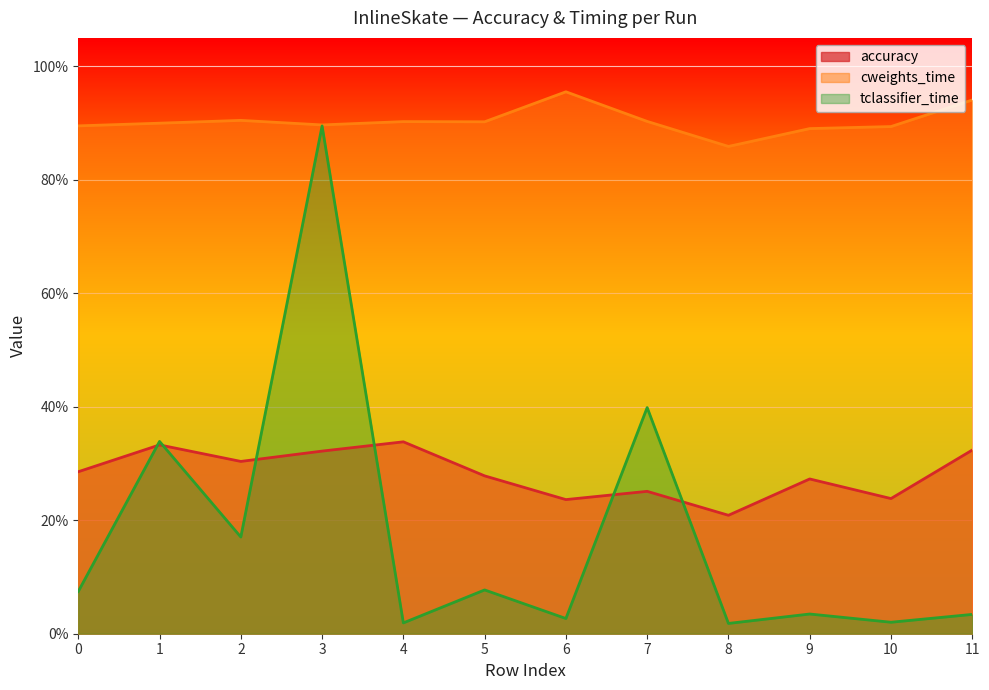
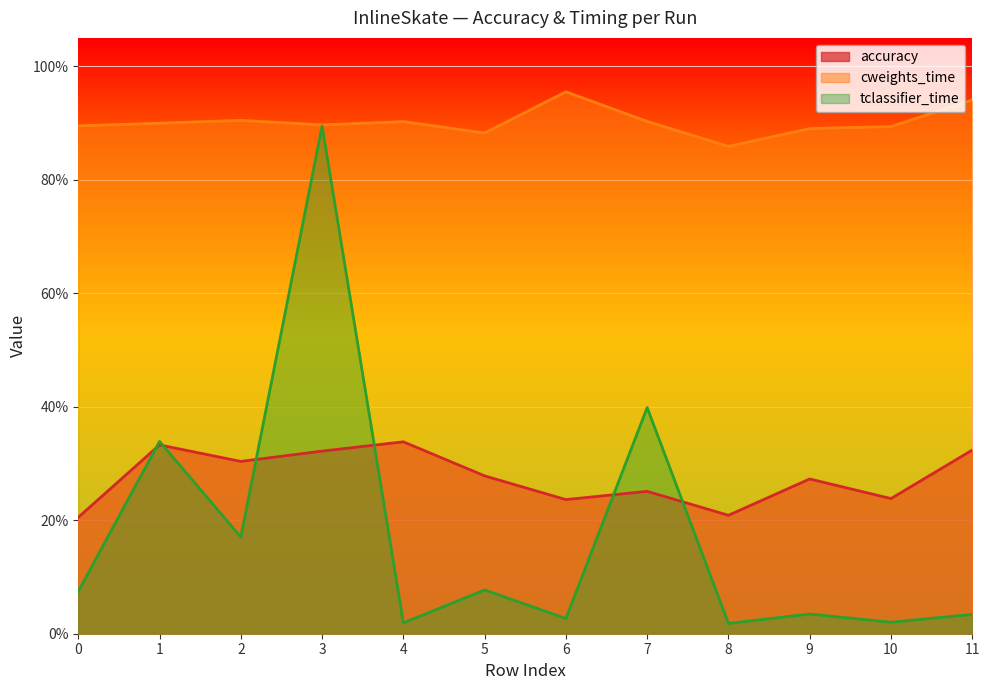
  {
    "accuracy": {
-     "0": "29%",
+     "0": "21%",
      "1": "33%",
      "2": "30%",
      "3": "32%",
      "4": "34%",
      "5": "28%",
      "6": "24%",
      "7": "25%",
      "8": "21%",
      "9": "27%",
      "10": "24%",
      "11": "32%"
    },
    "cweights_time": {
      "0": "89%",
      "1": "90%",
      "2": "90%",
      "4": "90%",
-     "5": "90%",
+     "5": "88%",
      "6": "96%",
      "7": "90%",
      "8": "86%",
      "9": "89%",
      "10": "89%",
      "11": "94%"
    },
    "tclassifier_time": {
      "0": "7%",
      "1": "34%",
      "2": "17%",
      "4": "2%",
      "5": "8%",
      "6": "3%",
      "7": "40%",
      "8": "2%",
      "9": "3%",
      "10": "2%",
      "11": "3%"
    }
  }
